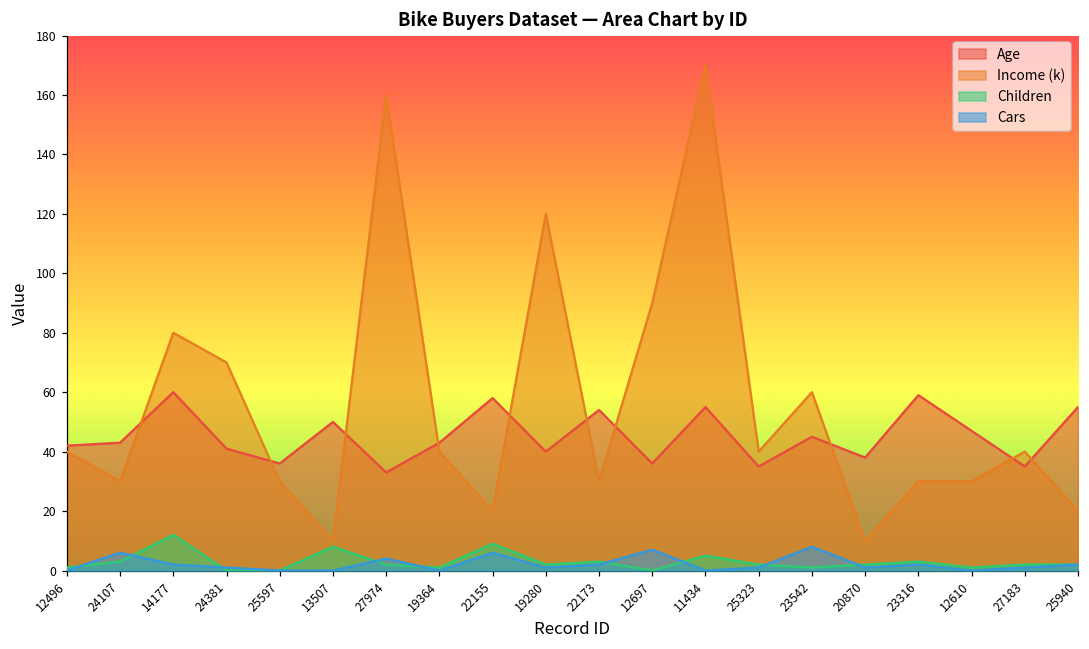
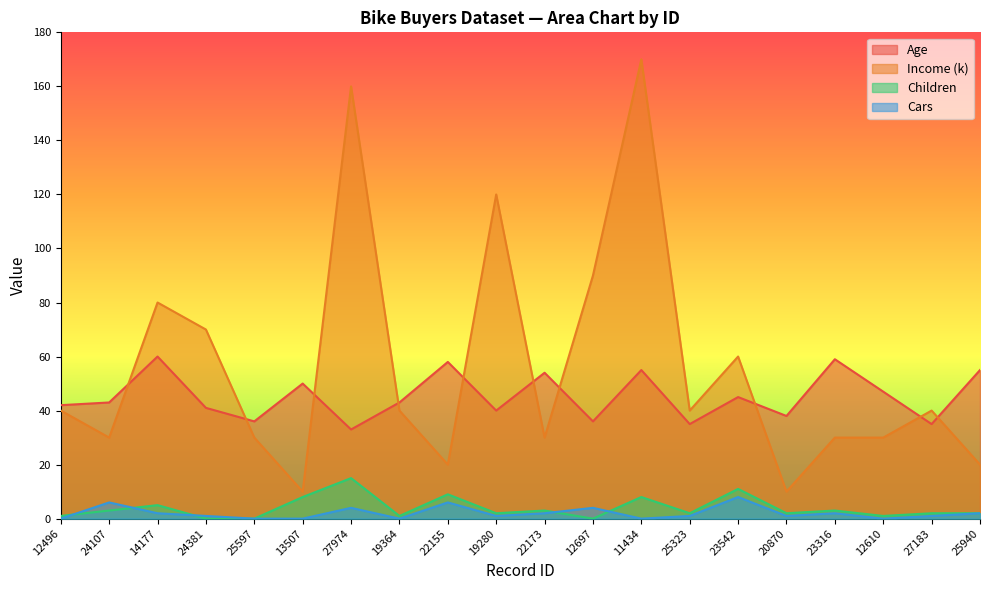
  {
    "Children": {
      "12496": 1,
      "24107": 3,
-     "14177": 12,
+     "14177": 5,
      "24381": 0,
      "13507": 8,
-     "27974": 2,
+     "27974": 15,
      "19364": 1,
      "22155": 9,
      "19280": 2,
      "22173": 3,
      "12697": 0,
-     "11434": 5,
+     "11434": 8,
      "25323": 2,
-     "23542": 1,
+     "23542": 11,
      "20870": 2,
      "23316": 3,
      "12610": 1,
      "27183": 2
    },
    "Cars": {
      "12496": 0,
      "24107": 6,
      "14177": 2,
      "24381": 1,
      "13507": 0,
      "27974": 4,
      "19364": 0,
      "22155": 6,
      "19280": 1,
      "22173": 2,
-     "12697": 7,
+     "12697": 4,
      "11434": 0,
      "25323": 1,
      "23542": 8,
      "20870": 1,
      "23316": 2,
      "12610": 0,
      "27183": 1
    }
  }
